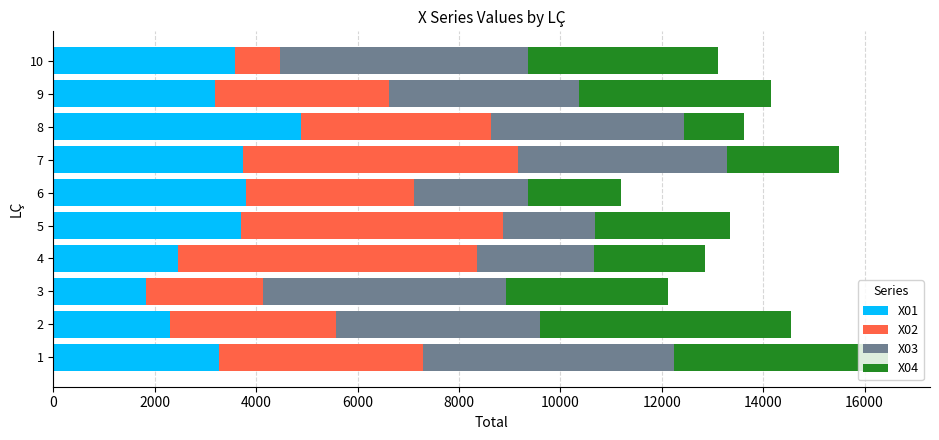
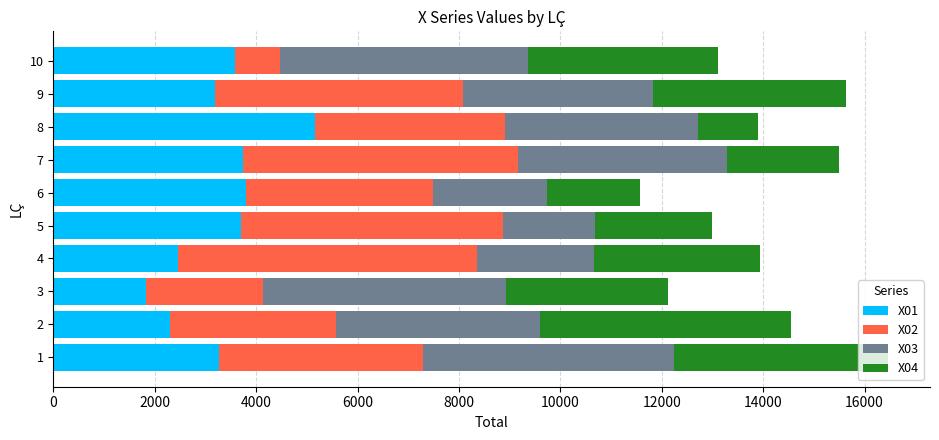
  {
    "X01": {
      "10": 3600,
      "9": 3200,
-     "8": 4900,
+     "8": 5200,
      "7": 3800,
      "6": 3800,
      "5": 3700,
      "4": 2500,
      "3": 1800,
      "2": 2300,
      "1": 3300
    },
    "X02": {
      "10": 900,
-     "9": 3400,
+     "9": 4900,
      "8": 3800,
      "7": 5400,
-     "6": 3300,
+     "6": 3700,
      "5": 5200,
      "4": 5900,
      "3": 2300,
      "2": 3300,
      "1": 4000
    },
    "X03": {
      "10": 4900,
      "9": 3800,
      "8": 3800,
      "7": 4100,
      "6": 2200,
      "5": 1800,
      "4": 2300,
      "3": 4800,
      "2": 4000,
      "1": 4900
    },
    "X04": {
      "10": 3800,
      "9": 3800,
      "8": 1200,
      "7": 2200,
      "6": 1800,
-     "5": 2700,
-     "4": 2200,
+     "5": 2300,
+     "4": 3300,
      "3": 3200,
      "2": 4900
    }
  }
